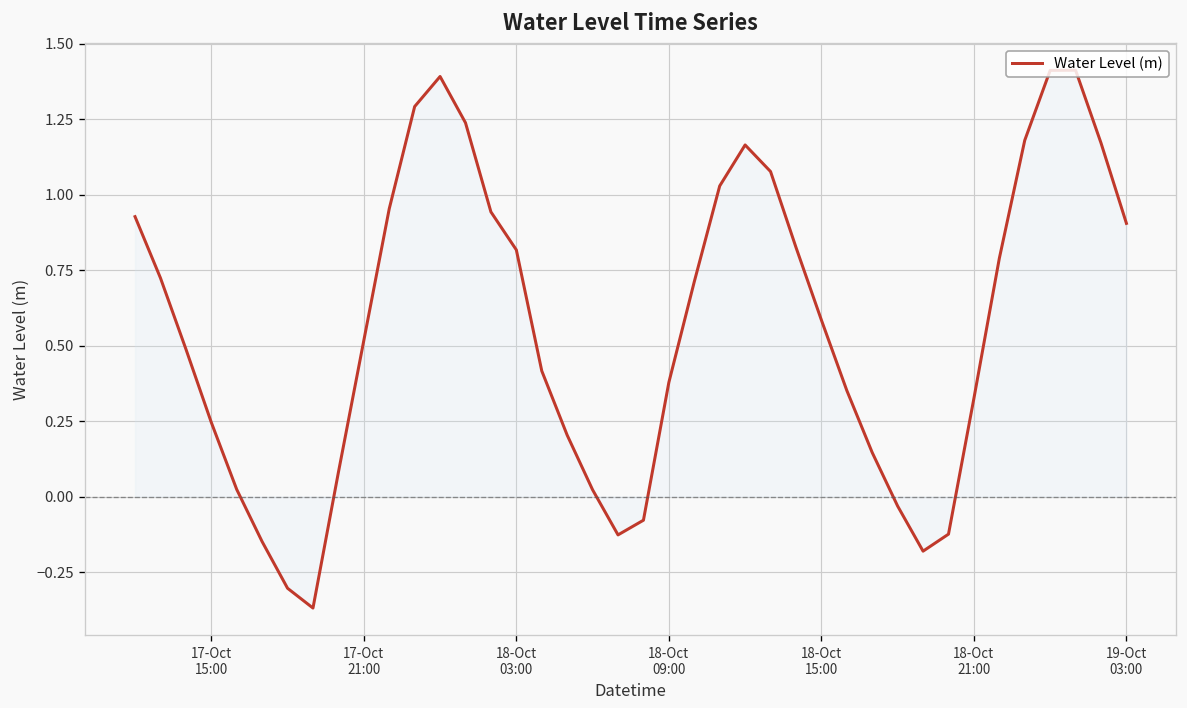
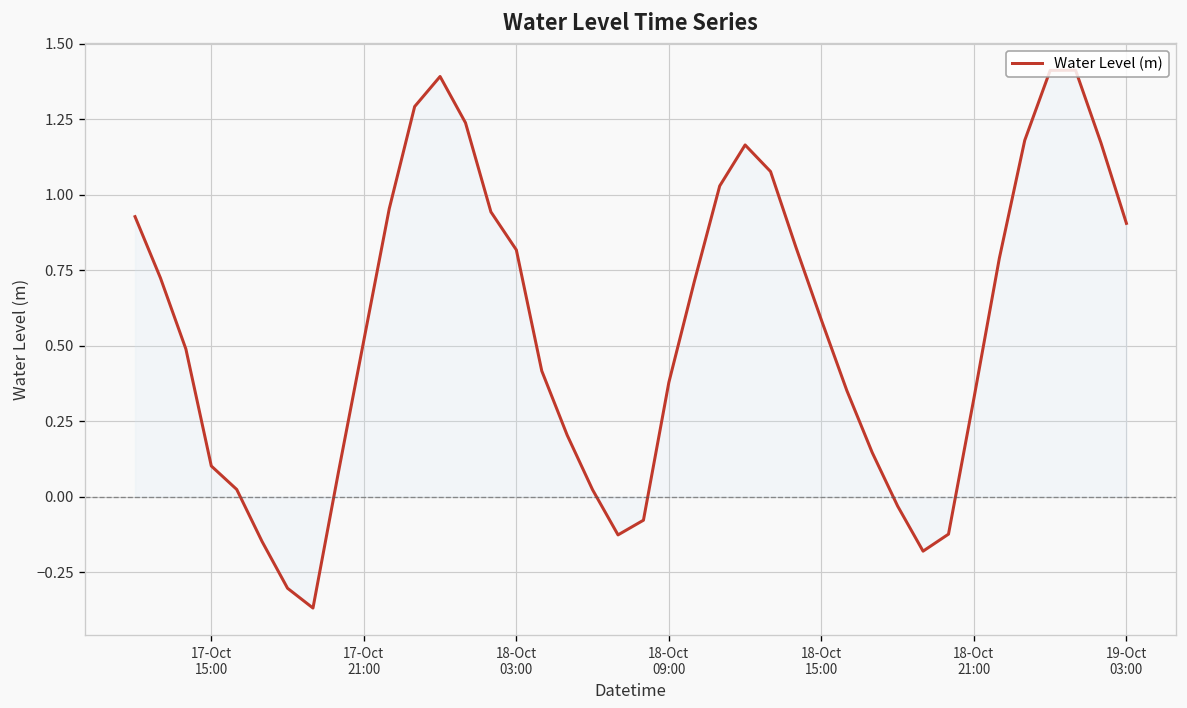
  {
    "Water Level (m)": {
-     "17-Oct 15:00": 0.25
+     "17-Oct 15:00": 0.10
    }
  }
